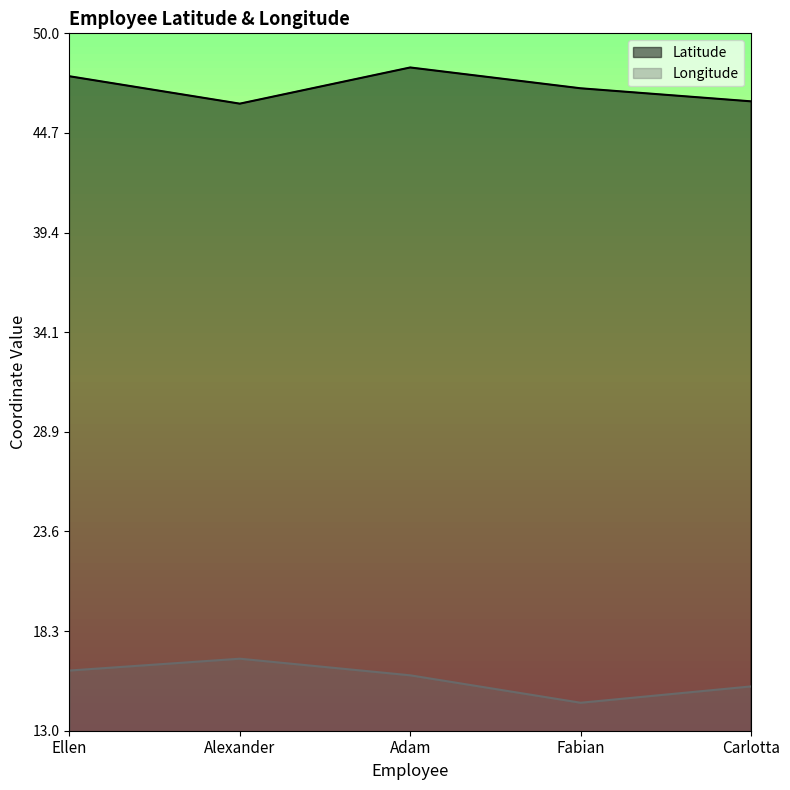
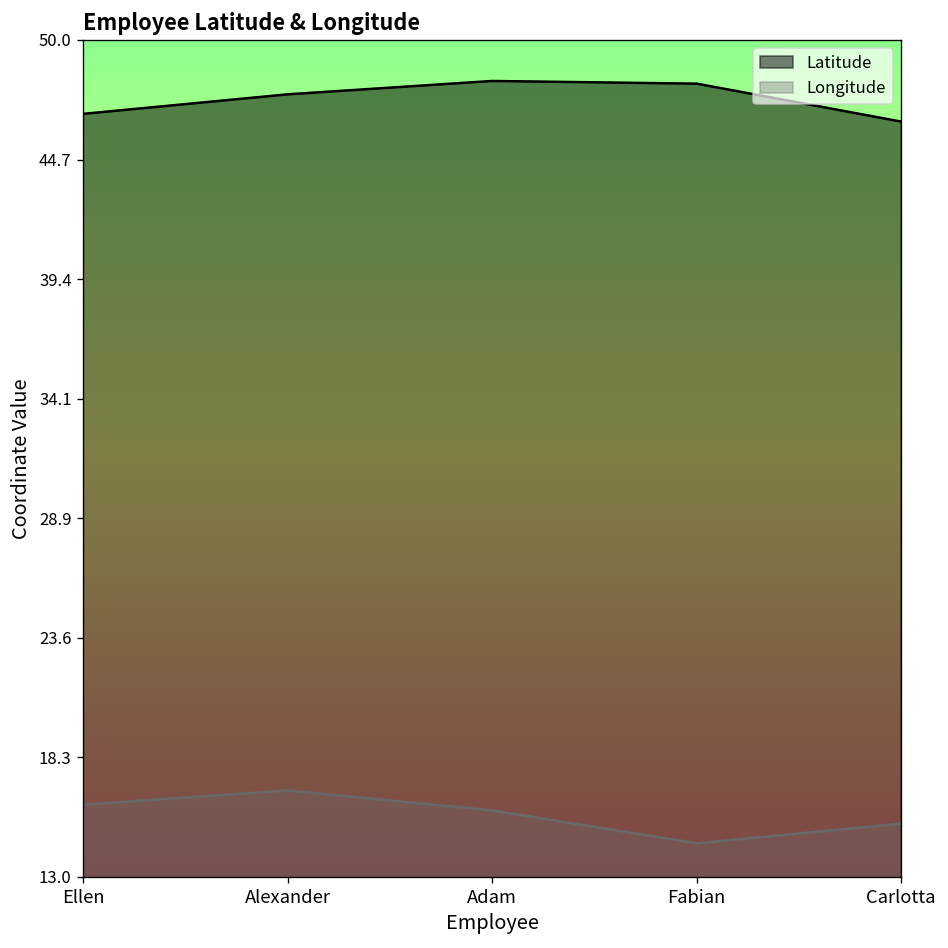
  {
    "Latitude": {
-     "Ellen": 47.7,
-     "Alexander": 46.3,
+     "Ellen": 46.7,
+     "Alexander": 47.6,
      "Adam": 48.2,
-     "Fabian": 47.1,
+     "Fabian": 48.1,
      "Carlotta": 46.4
    },
    "Longitude": {
      "Ellen": 16.2,
      "Alexander": 16.8,
      "Adam": 15.9,
      "Fabian": 14.5,
      "Carlotta": 15.4
    }
  }
